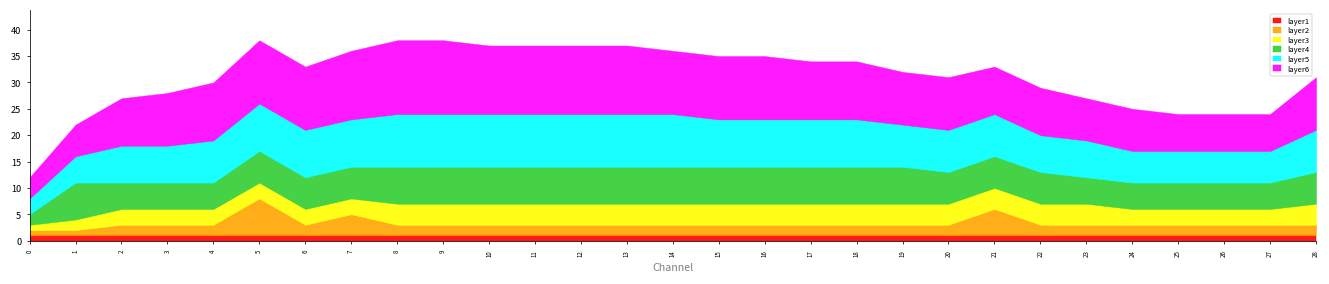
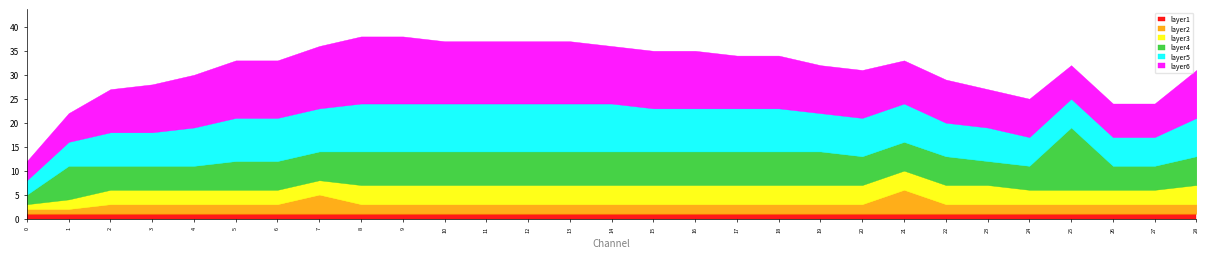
  {
    "layer1": {
      "0": 1,
      "1": 1,
      "2": 1,
      "3": 1,
      "4": 1,
      "5": 1,
      "6": 1,
      "7": 1,
      "8": 1,
      "9": 1,
      "10": 1,
      "11": 1,
      "12": 1,
      "13": 1,
      "14": 1,
      "15": 1,
      "16": 1,
      "17": 1,
      "18": 1,
      "19": 1,
      "20": 1,
      "21": 1,
      "22": 1,
      "23": 1,
      "24": 1,
      "25": 1,
      "26": 1,
      "27": 1,
      "28": 1
    },
    "layer2": {
-     "5": 7
+     "5": 2
    },
    "layer4": {
-     "25": 5
+     "25": 13
    },
    "layer6": {
      "0": 4,
      "1": 6,
      "2": 9,
      "3": 10,
      "4": 11,
      "5": 12,
      "6": 12,
      "7": 13,
      "8": 14,
      "9": 14,
      "10": 13,
      "11": 13,
      "12": 13,
      "13": 13,
      "14": 12,
      "15": 12,
      "16": 12,
      "17": 11,
      "18": 11,
      "19": 10,
      "20": 10,
      "21": 9,
      "22": 9,
      "23": 8,
      "24": 8,
      "25": 7,
      "26": 7,
      "27": 7,
      "28": 10
    }
  }
